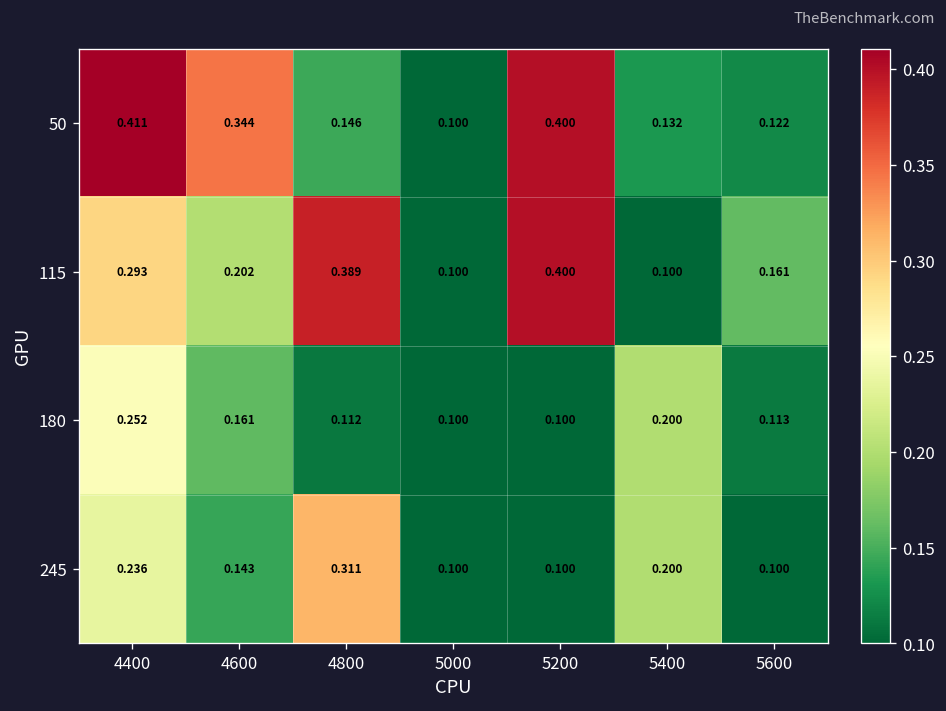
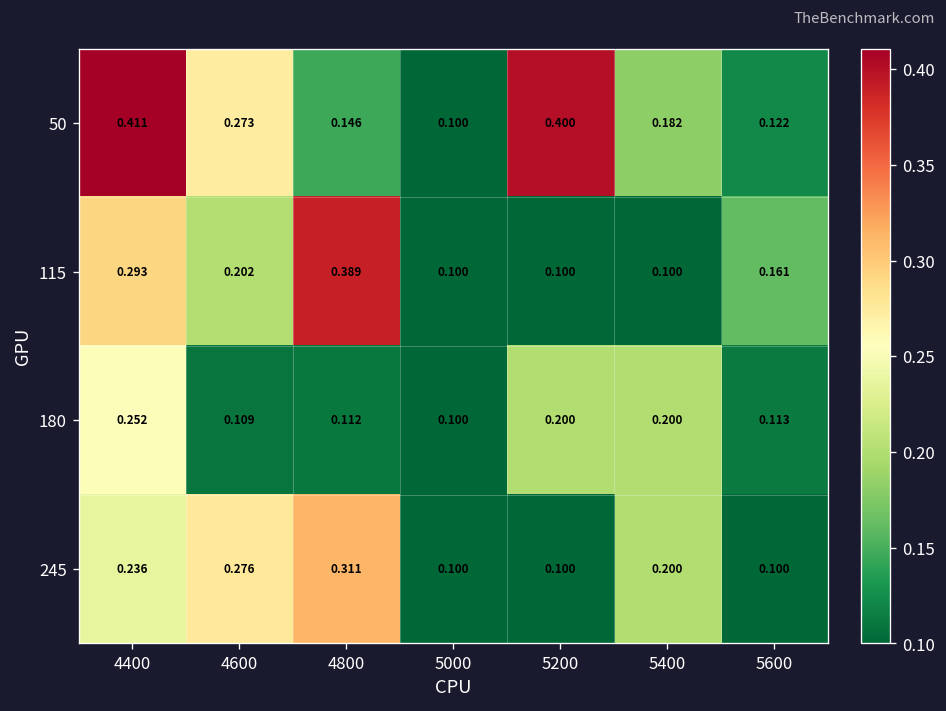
  {
    "50": {
      "4400": 0.411,
-     "4600": 0.344,
+     "4600": 0.273,
      "4800": 0.146,
      "5000": 0.100,
      "5200": 0.400,
-     "5400": 0.132,
+     "5400": 0.182,
      "5600": 0.122
    },
    "115": {
      "4400": 0.293,
      "4600": 0.202,
      "4800": 0.389,
      "5000": 0.100,
-     "5200": 0.400,
+     "5200": 0.100,
      "5400": 0.100,
      "5600": 0.161
    },
    "180": {
      "4400": 0.252,
-     "4600": 0.161,
+     "4600": 0.109,
      "4800": 0.112,
      "5000": 0.100,
-     "5200": 0.100,
+     "5200": 0.200,
      "5400": 0.200,
      "5600": 0.113
    },
    "245": {
      "4400": 0.236,
-     "4600": 0.143,
+     "4600": 0.276,
      "4800": 0.311,
      "5000": 0.100,
      "5200": 0.100,
      "5400": 0.200,
      "5600": 0.100
    }
  }
